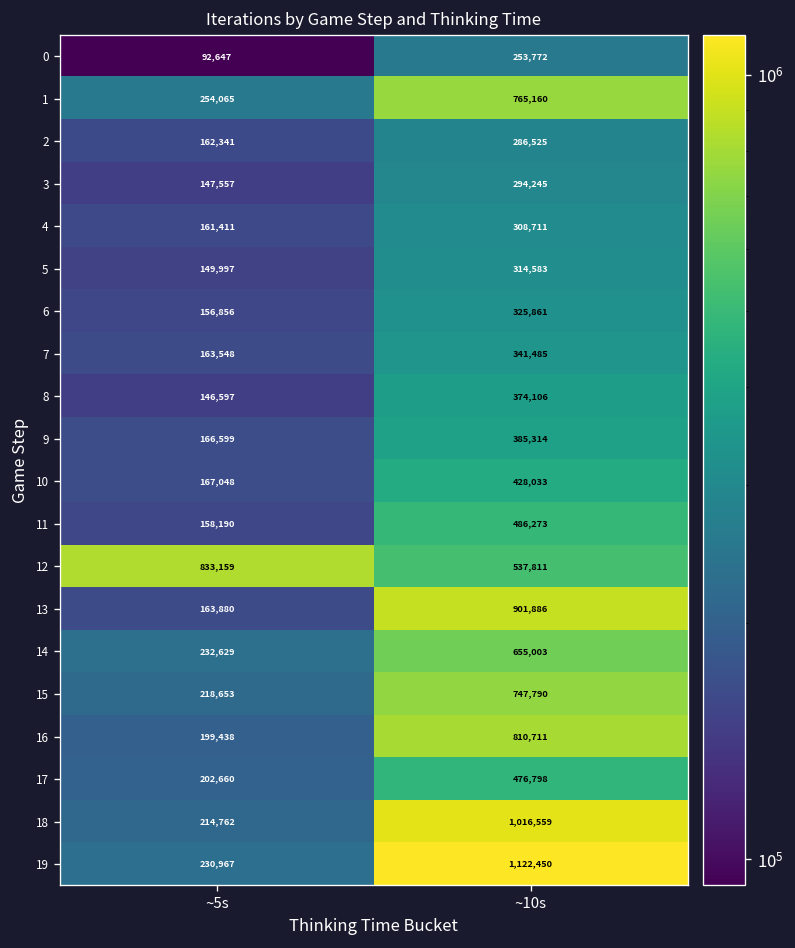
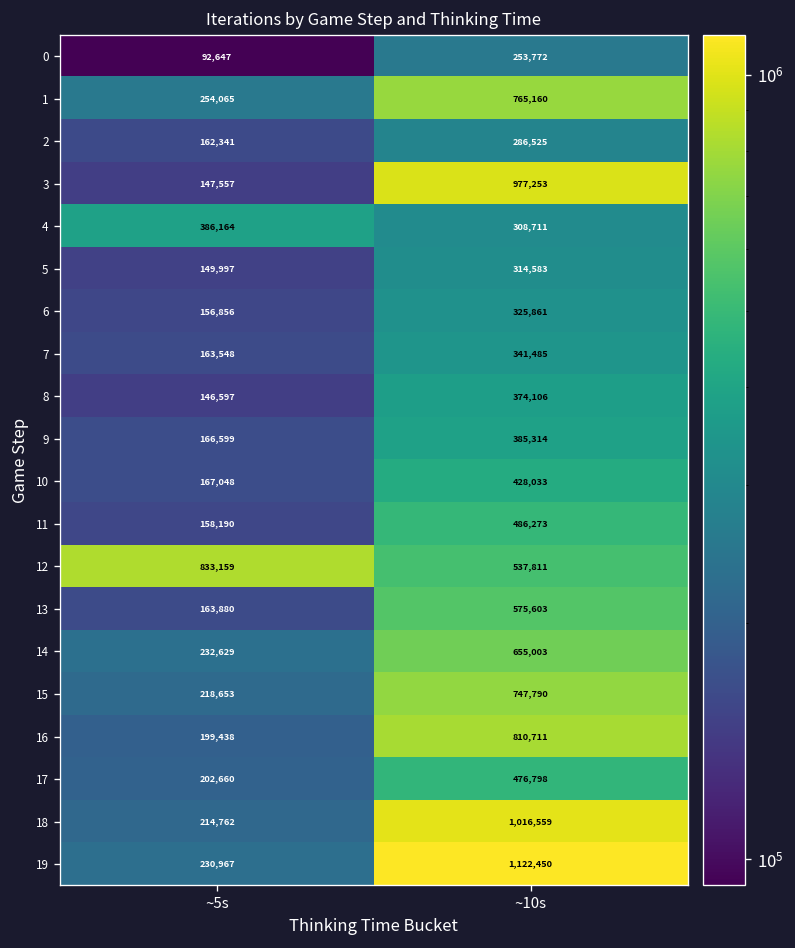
  {
    "0": {
      "~5s": "92,647",
      "~10s": "253,772"
    },
    "1": {
      "~5s": "254,065",
      "~10s": "765,160"
    },
    "2": {
      "~5s": "162,341",
      "~10s": "286,525"
    },
    "3": {
      "~5s": "147,557",
-     "~10s": "294,245"
+     "~10s": "977,253"
    },
    "4": {
-     "~5s": "161,411",
+     "~5s": "386,164",
      "~10s": "308,711"
    },
    "5": {
      "~5s": "149,997",
      "~10s": "314,583"
    },
    "6": {
      "~5s": "156,856",
      "~10s": "325,861"
    },
    "7": {
      "~5s": "163,548",
      "~10s": "341,485"
    },
    "8": {
      "~5s": "146,597",
      "~10s": "374,106"
    },
    "9": {
      "~5s": "166,599",
      "~10s": "385,314"
    },
    "10": {
      "~5s": "167,048",
      "~10s": "428,033"
    },
    "11": {
      "~5s": "158,190",
      "~10s": "486,273"
    },
    "12": {
      "~5s": "833,159",
      "~10s": "537,811"
    },
    "13": {
      "~5s": "163,880",
-     "~10s": "901,886"
+     "~10s": "575,603"
    },
    "14": {
      "~5s": "232,629",
      "~10s": "655,003"
    },
    "15": {
      "~5s": "218,653",
      "~10s": "747,790"
    },
    "16": {
      "~5s": "199,438",
      "~10s": "810,711"
    },
    "17": {
      "~5s": "202,660",
      "~10s": "476,798"
    },
    "18": {
      "~5s": "214,762",
      "~10s": "1,016,559"
    },
    "19": {
      "~5s": "230,967",
      "~10s": "1,122,450"
    }
  }
